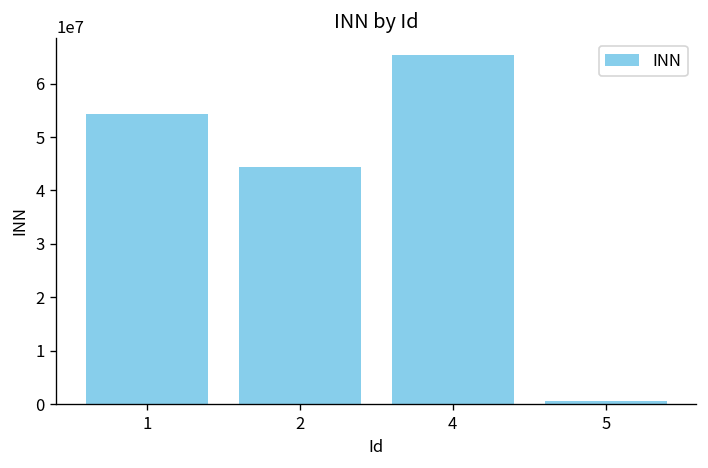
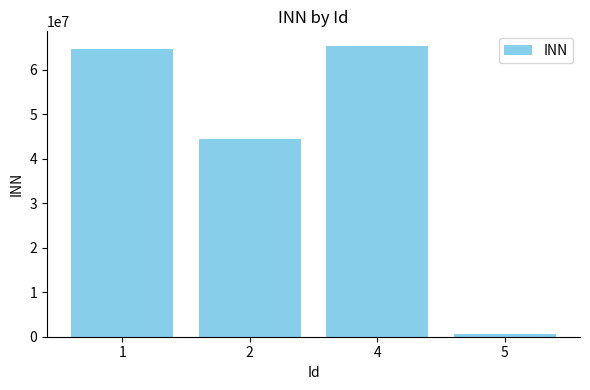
  {
-   "1": 54000000,
+   "1": 65000000,
    "2": 44000000,
    "4": 65000000
  }
